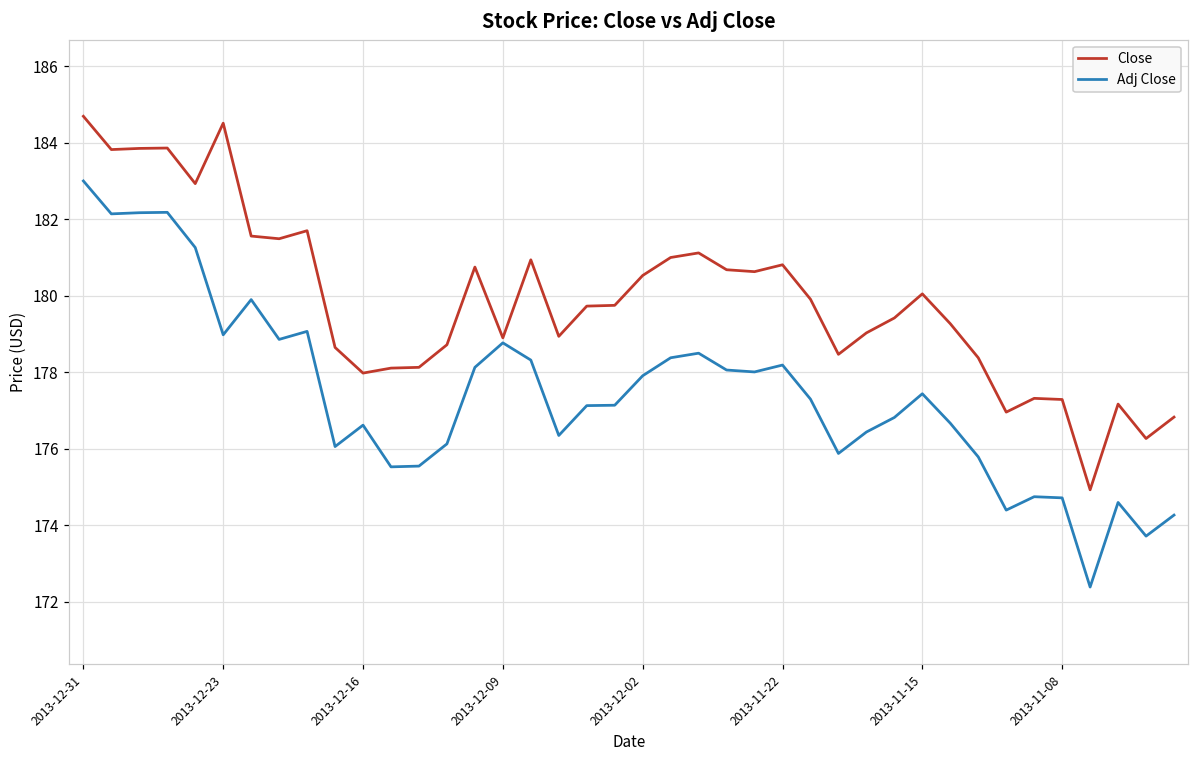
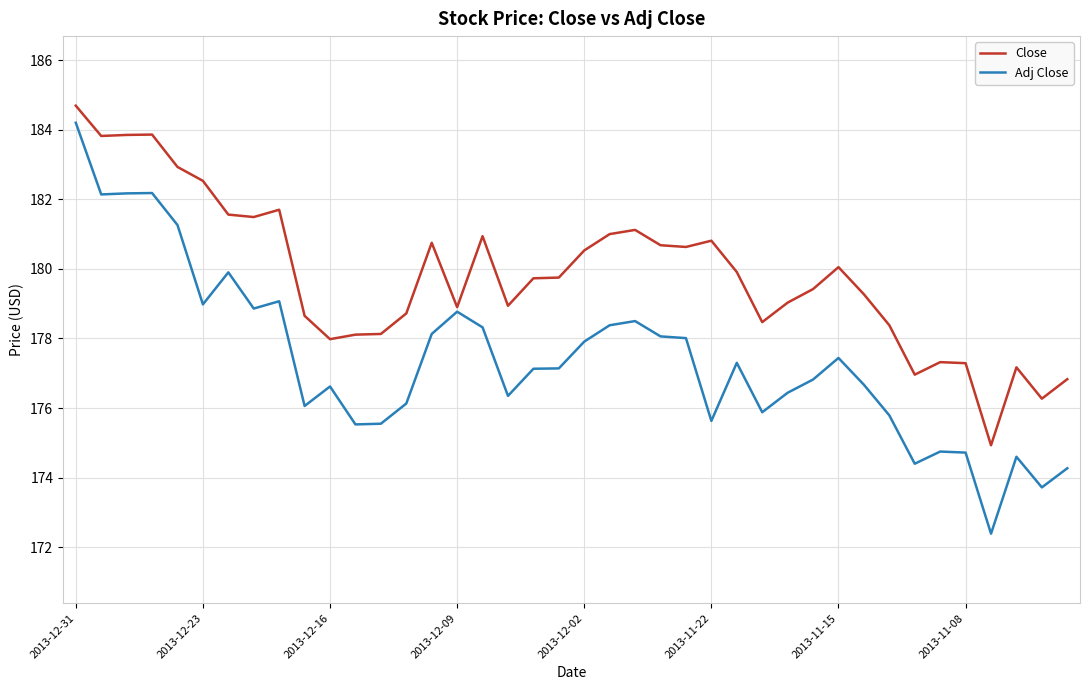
  {
    "Close": {
      "2013-12-31": 184.7,
-     "2013-12-23": 184.5,
+     "2013-12-23": 182.5,
      "2013-12-16": 178.0,
      "2013-12-09": 178.9,
      "2013-12-02": 180.5,
      "2013-11-22": 180.8,
      "2013-11-15": 180.1,
      "2013-11-08": 177.3
    },
    "Adj Close": {
-     "2013-12-31": 183.0,
+     "2013-12-31": 184.2,
      "2013-12-23": 179.0,
      "2013-12-16": 176.6,
      "2013-12-09": 178.8,
      "2013-12-02": 177.9,
-     "2013-11-22": 178.2,
+     "2013-11-22": 175.6,
      "2013-11-15": 177.4,
      "2013-11-08": 174.7
    }
  }
